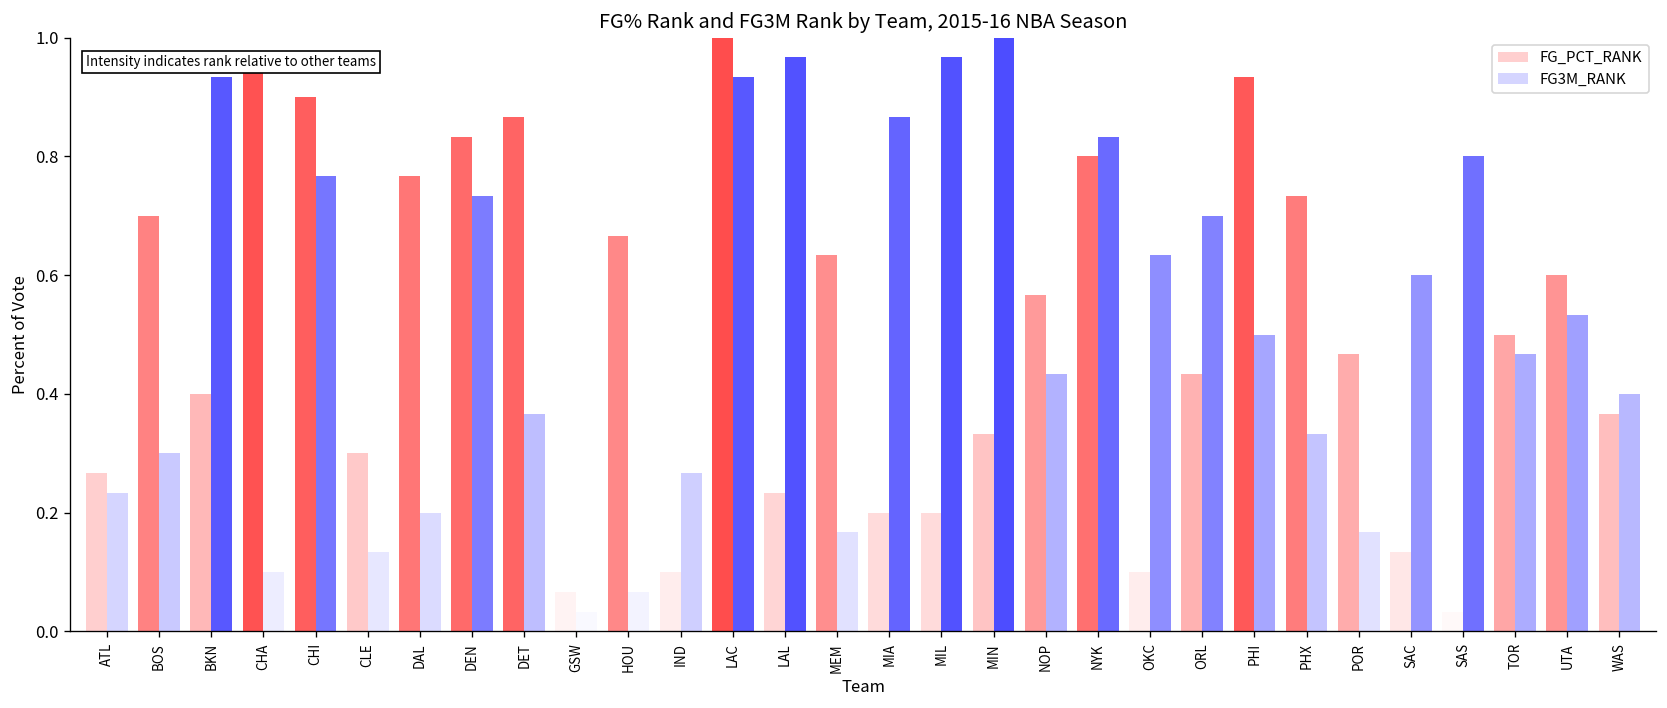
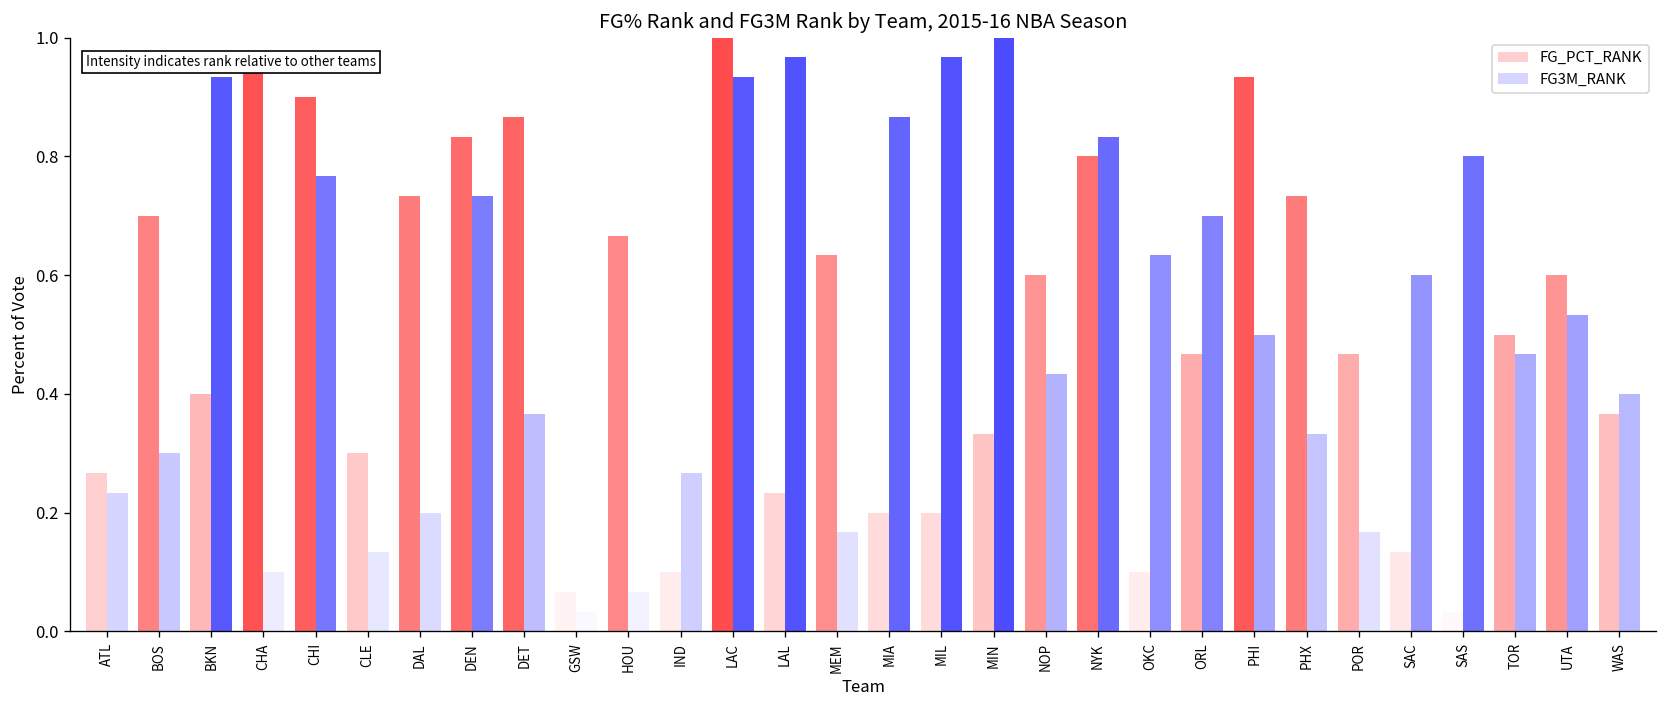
  {
    "FG_PCT_RANK": {
      "ATL": 0.27,
      "BOS": 0.70,
      "BKN": 0.40,
      "CHI": 0.90,
      "CLE": 0.30,
-     "DAL": 0.77,
+     "DAL": 0.73,
      "DEN": 0.83,
      "DET": 0.87,
      "GSW": 0.07,
      "HOU": 0.67,
      "IND": 0.10,
      "LAC": 1.00,
      "LAL": 0.23,
      "MEM": 0.63,
      "MIA": 0.20,
      "MIL": 0.20,
      "MIN": 0.33,
-     "NOP": 0.57,
+     "NOP": 0.60,
      "NYK": 0.80,
      "OKC": 0.10,
-     "ORL": 0.43,
+     "ORL": 0.47,
      "PHI": 0.93,
      "PHX": 0.73,
      "POR": 0.47,
      "SAC": 0.13,
      "SAS": 0.03,
      "TOR": 0.50,
      "UTA": 0.60,
      "WAS": 0.37
    },
    "FG3M_RANK": {
      "ATL": 0.23,
      "BOS": 0.30,
      "BKN": 0.93,
      "CHA": 0.10,
      "CHI": 0.77,
      "CLE": 0.13,
      "DAL": 0.20,
      "DEN": 0.73,
      "DET": 0.37,
      "GSW": 0.03,
      "HOU": 0.07,
      "IND": 0.27,
      "LAC": 0.93,
      "LAL": 0.97,
      "MEM": 0.17,
      "MIA": 0.87,
      "MIL": 0.97,
      "MIN": 1.00,
      "NOP": 0.43,
      "NYK": 0.83,
      "OKC": 0.63,
      "ORL": 0.70,
      "PHI": 0.50,
      "PHX": 0.33,
      "POR": 0.17,
      "SAC": 0.60,
      "SAS": 0.80,
      "TOR": 0.47,
      "UTA": 0.53,
      "WAS": 0.40
    }
  }
